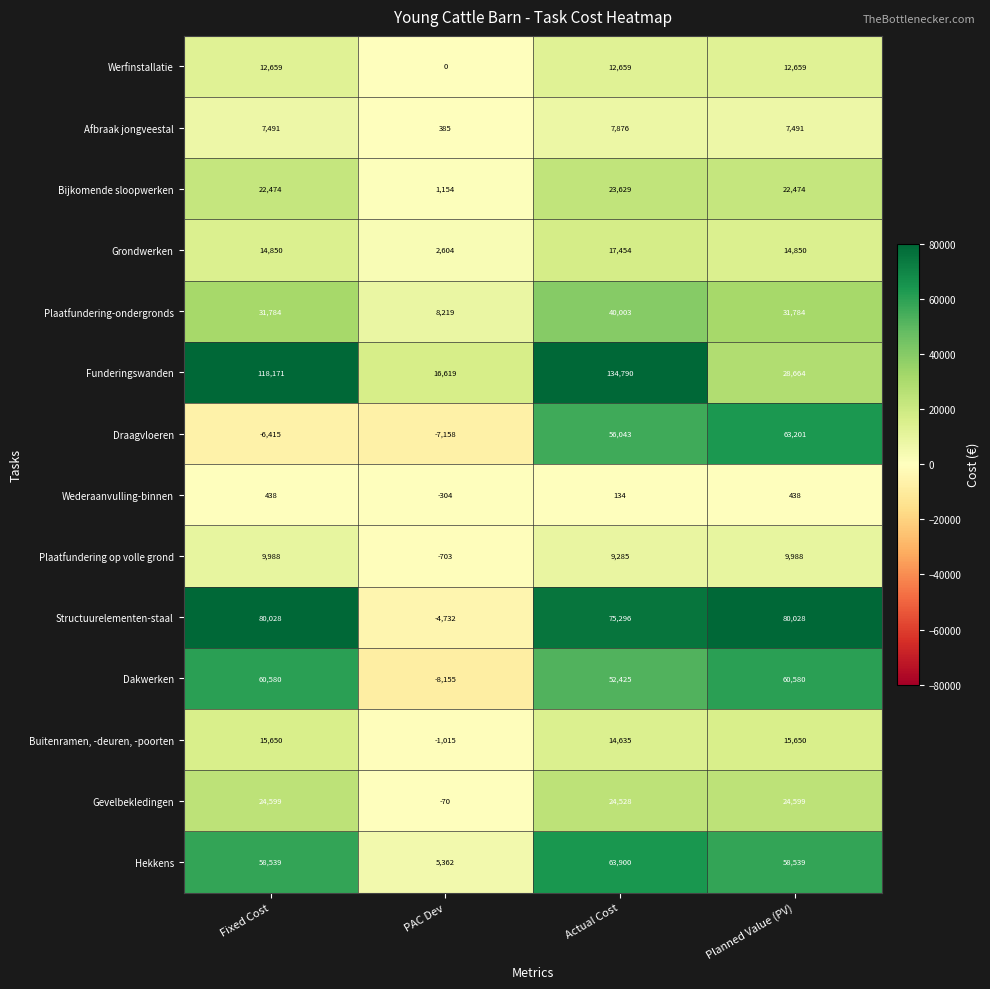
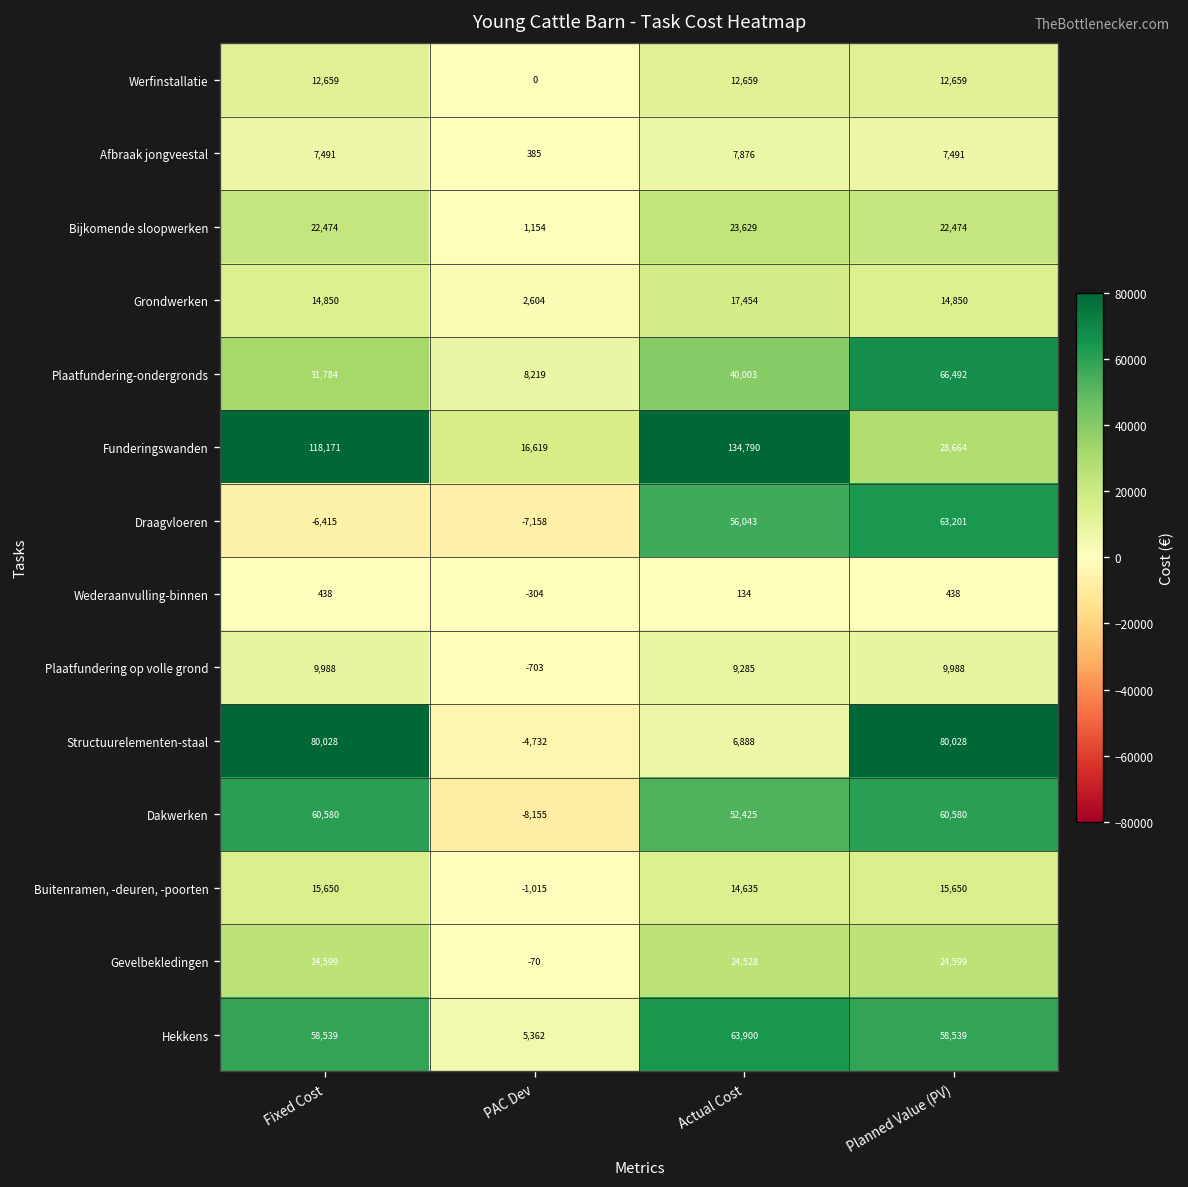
  {
    "Werfinstallatie": {
      "Fixed Cost": "12,659",
      "PAC Dev": "0",
      "Actual Cost": "12,659",
      "Planned Value (PV)": "12,659"
    },
    "Afbraak jongveestal": {
      "Fixed Cost": "7,491",
      "PAC Dev": "385",
      "Actual Cost": "7,876",
      "Planned Value (PV)": "7,491"
    },
    "Bijkomende sloopwerken": {
      "Fixed Cost": "22,474",
      "PAC Dev": "1,154",
      "Actual Cost": "23,629",
      "Planned Value (PV)": "22,474"
    },
    "Grondwerken": {
      "Fixed Cost": "14,850",
      "PAC Dev": "2,604",
      "Actual Cost": "17,454",
      "Planned Value (PV)": "14,850"
    },
    "Plaatfundering-ondergronds": {
      "Fixed Cost": "31,784",
      "PAC Dev": "8,219",
      "Actual Cost": "40,003",
-     "Planned Value (PV)": "31,784"
+     "Planned Value (PV)": "66,492"
    },
    "Funderingswanden": {
      "Fixed Cost": "118,171",
      "PAC Dev": "16,619",
      "Actual Cost": "134,790",
      "Planned Value (PV)": "28,664"
    },
    "Draagvloeren": {
      "Fixed Cost": "-6,415",
      "PAC Dev": "-7,158",
      "Actual Cost": "56,043",
      "Planned Value (PV)": "63,201"
    },
    "Wederaanvulling-binnen": {
      "Fixed Cost": "438",
      "PAC Dev": "-304",
      "Actual Cost": "134",
      "Planned Value (PV)": "438"
    },
    "Plaatfundering op volle grond": {
      "Fixed Cost": "9,988",
      "PAC Dev": "-703",
      "Actual Cost": "9,285",
      "Planned Value (PV)": "9,988"
    },
    "Structuurelementen-staal": {
      "Fixed Cost": "80,028",
      "PAC Dev": "-4,732",
-     "Actual Cost": "75,296",
+     "Actual Cost": "6,888",
      "Planned Value (PV)": "80,028"
    },
    "Dakwerken": {
      "Fixed Cost": "60,580",
      "PAC Dev": "-8,155",
      "Actual Cost": "52,425",
      "Planned Value (PV)": "60,580"
    },
    "Buitenramen, -deuren, -poorten": {
      "Fixed Cost": "15,650",
      "PAC Dev": "-1,015",
      "Actual Cost": "14,635",
      "Planned Value (PV)": "15,650"
    },
    "Gevelbekledingen": {
      "Fixed Cost": "24,599",
      "PAC Dev": "-70",
      "Actual Cost": "24,528",
      "Planned Value (PV)": "24,599"
    },
    "Hekkens": {
      "Fixed Cost": "58,539",
      "PAC Dev": "5,362",
      "Actual Cost": "63,900",
      "Planned Value (PV)": "58,539"
    }
  }
